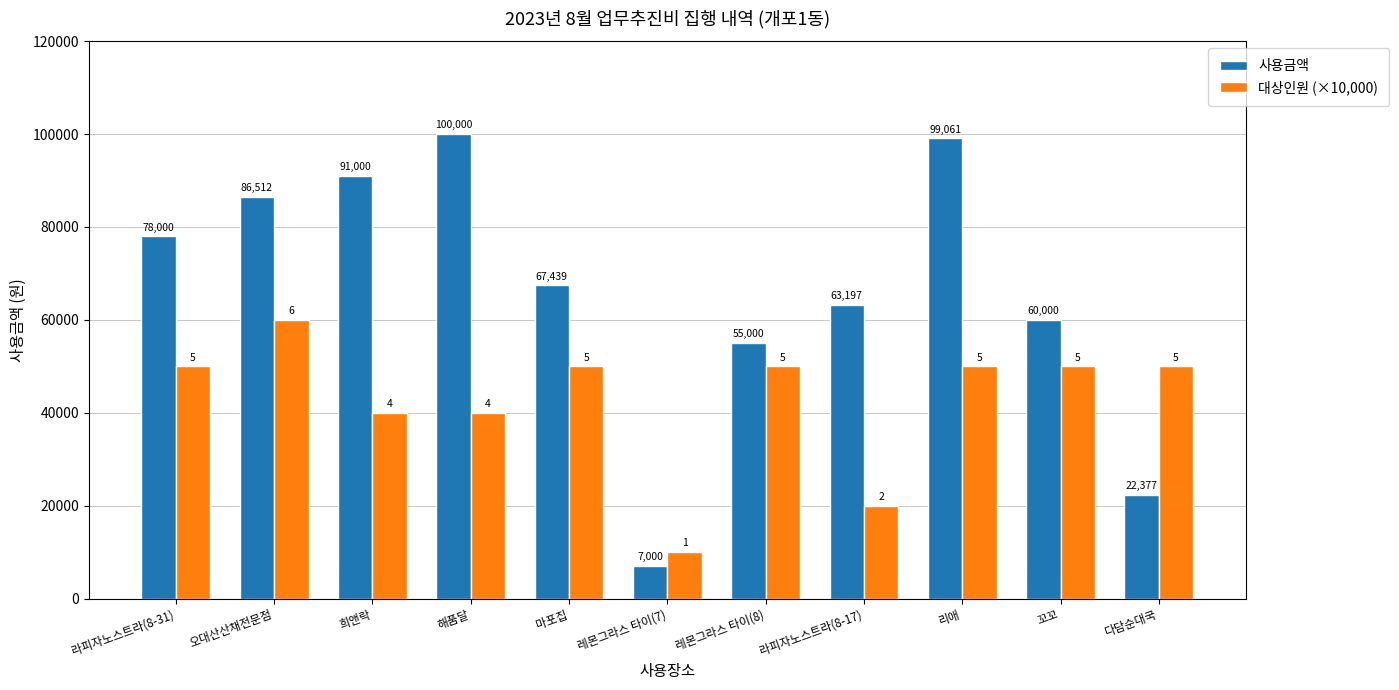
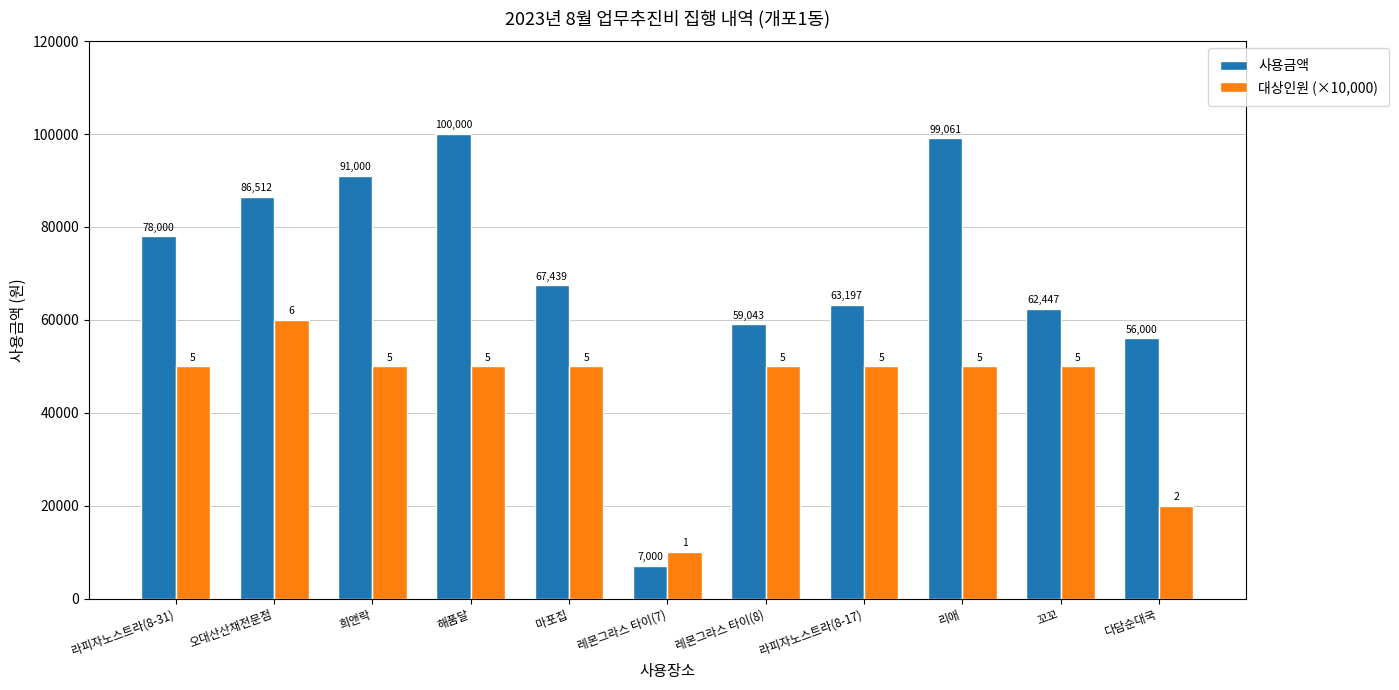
  {
    "사용금액": {
      "라피자노스트라(8-31)": "78,000",
      "오대산산채전문점": "86,512",
      "희앤락": "91,000",
      "해품달": "100,000",
      "마포집": "67,439",
      "레몬그라스 타이(7)": "7,000",
-     "레몬그라스 타이(8)": "55,000",
+     "레몬그라스 타이(8)": "59,043",
      "라피자노스트라(8-17)": "63,197",
      "리애": "99,061",
-     "꼬꼬": "60,000",
-     "다담순대국": "22,377"
+     "꼬꼬": "62,447",
+     "다담순대국": "56,000"
    },
    "대상인원 (×10,000)": {
-     "희앤락": "4",
-     "해품달": "4",
-     "라피자노스트라(8-17)": "2",
-     "다담순대국": "5"
+     "희앤락": "5",
+     "해품달": "5",
+     "라피자노스트라(8-17)": "5",
+     "다담순대국": "2"
    }
  }
